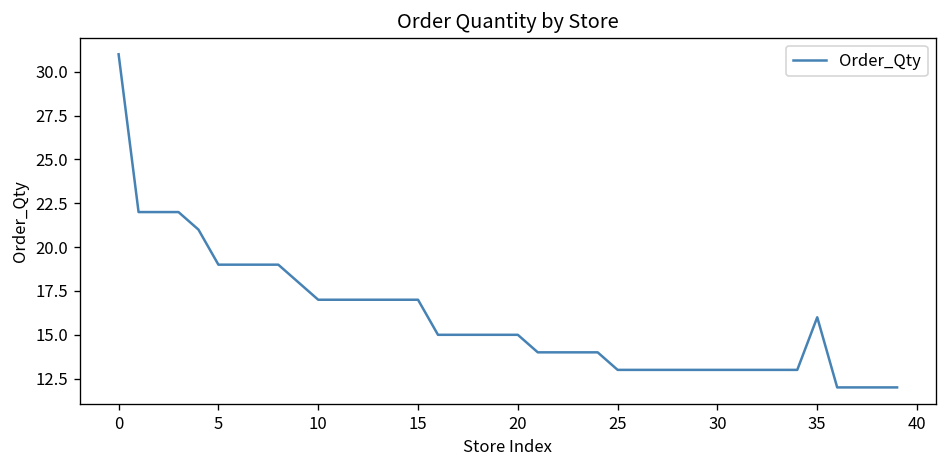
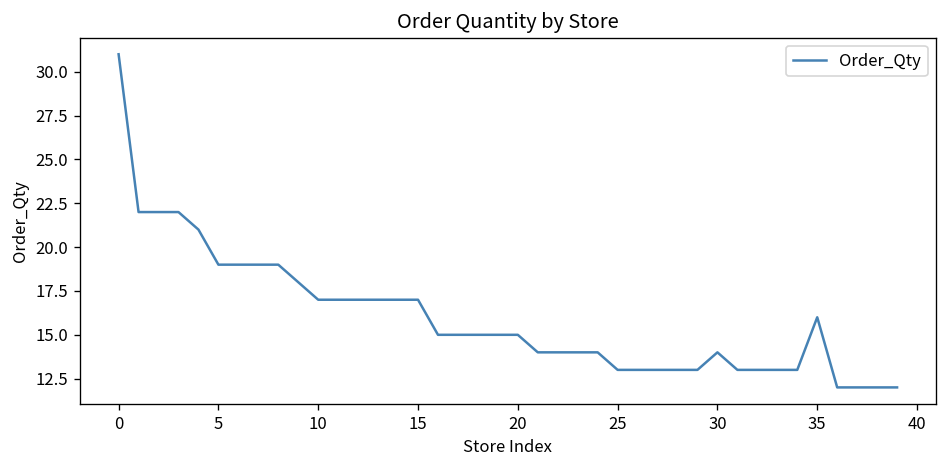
  {
    "0": 31,
    "5": 19,
    "10": 17,
    "15": 17,
    "20": 15,
    "25": 13,
-   "30": 13,
+   "30": 14,
    "35": 16
  }
